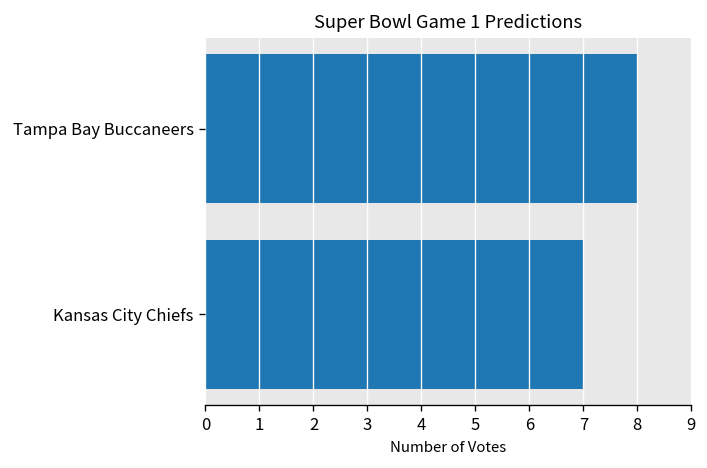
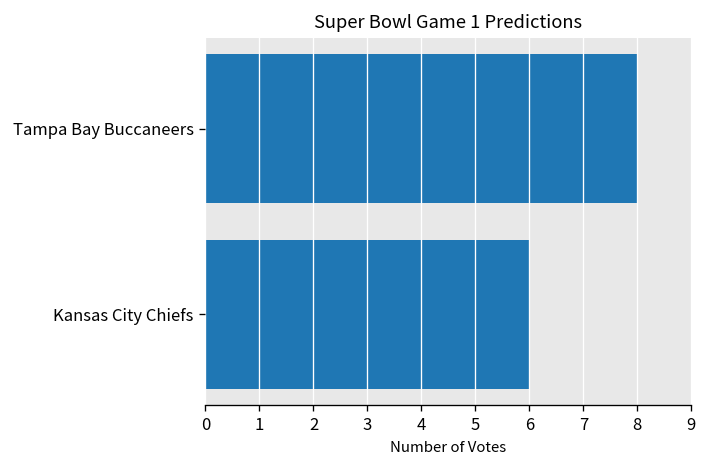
  {
    "Tampa Bay Buccaneers": 8,
-   "Kansas City Chiefs": 7
+   "Kansas City Chiefs": 6
  }
